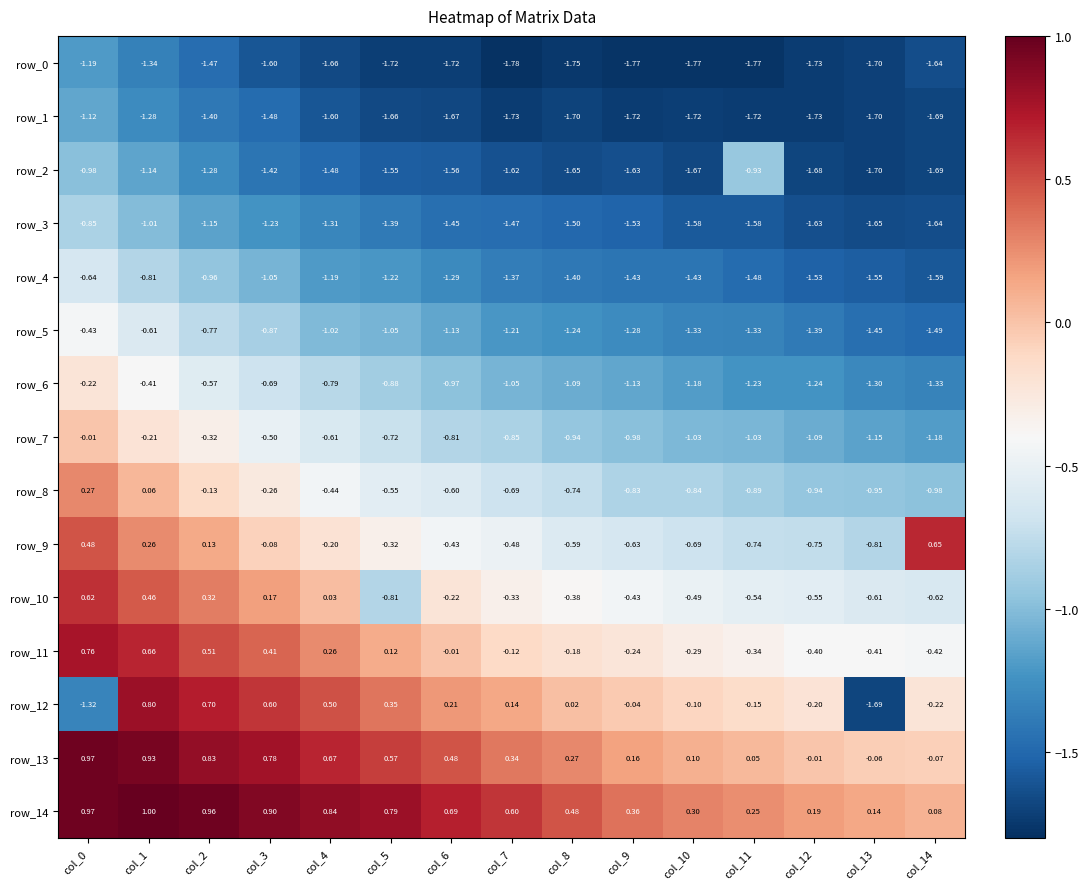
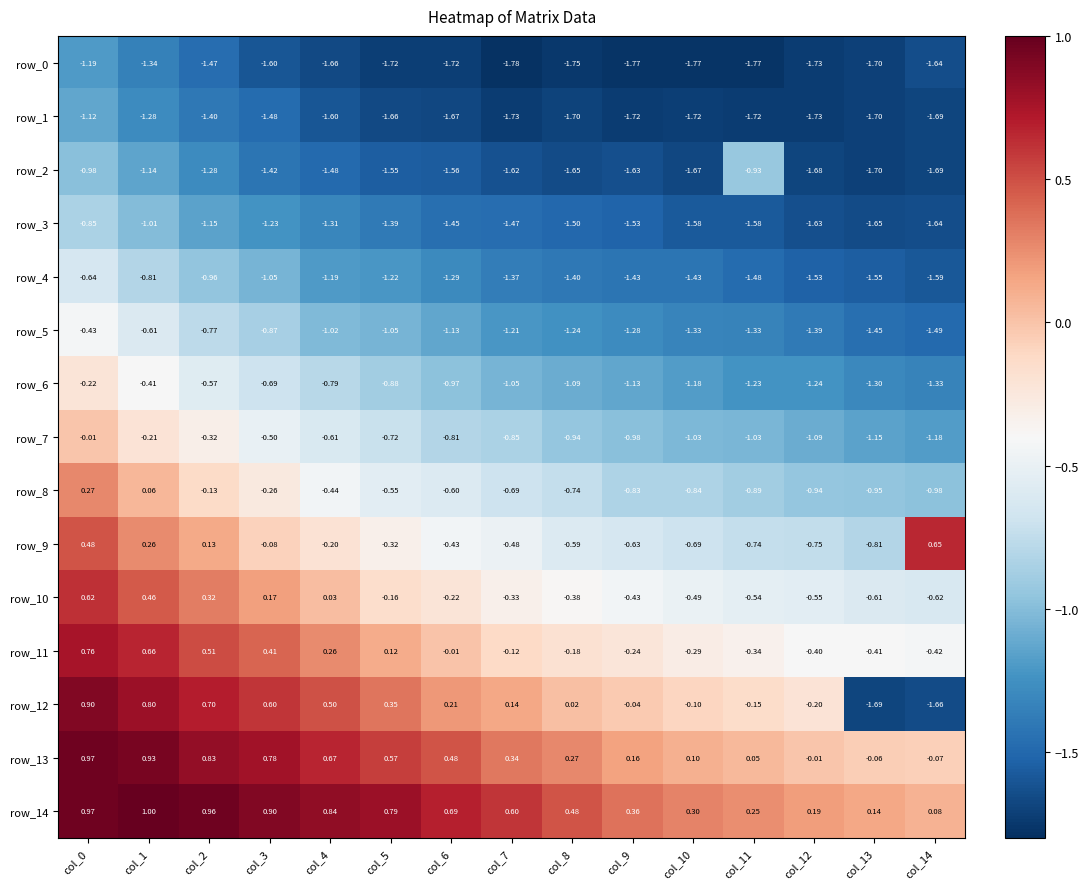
  {
    "row_10": {
      "col_0": 0.62,
      "col_1": 0.46,
      "col_2": 0.32,
      "col_3": 0.17,
      "col_4": 0.03,
-     "col_5": -0.81,
+     "col_5": -0.16,
      "col_6": -0.22,
      "col_7": -0.33,
      "col_8": -0.38,
      "col_9": -0.43,
      "col_10": -0.49,
      "col_11": -0.54,
      "col_12": -0.55,
      "col_13": -0.61,
      "col_14": -0.62
    },
    "row_12": {
-     "col_0": -1.32,
+     "col_0": 0.90,
      "col_1": 0.80,
      "col_2": 0.70,
      "col_3": 0.60,
      "col_4": 0.50,
      "col_5": 0.35,
      "col_6": 0.21,
      "col_7": 0.14,
      "col_8": 0.02,
      "col_9": -0.04,
      "col_10": -0.10,
      "col_11": -0.15,
      "col_12": -0.20,
      "col_13": -1.69,
-     "col_14": -0.22
+     "col_14": -1.66
    }
  }
